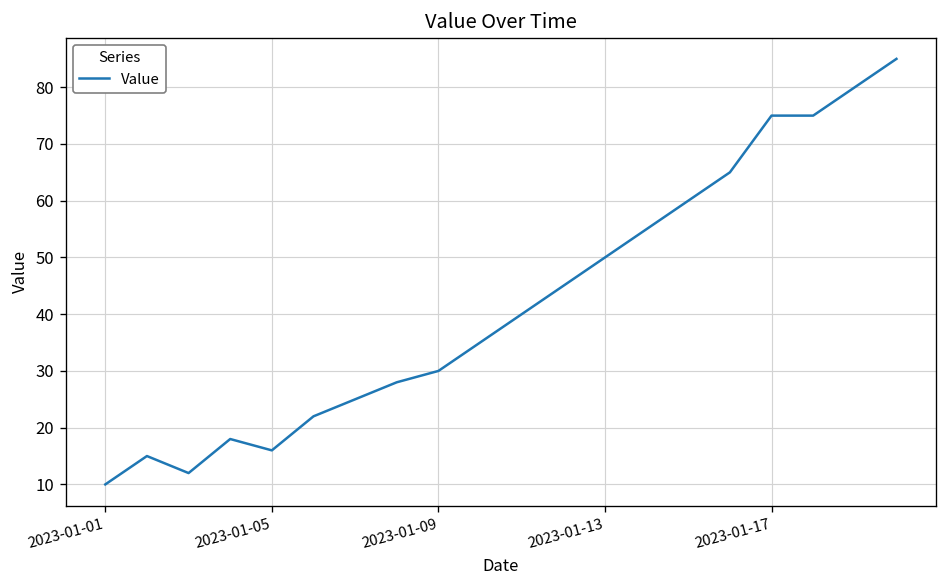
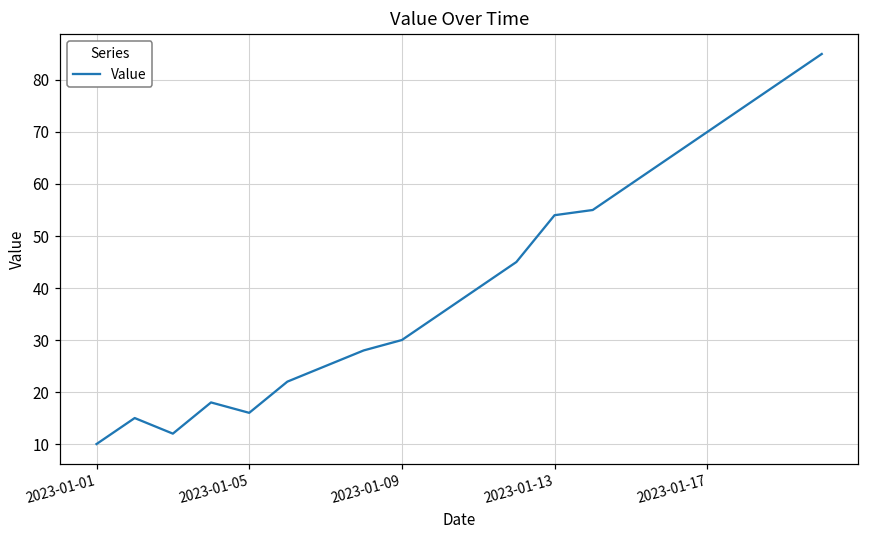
  {
    "2023-01-01": 10,
    "2023-01-05": 16,
    "2023-01-09": 30,
-   "2023-01-13": 50,
-   "2023-01-17": 75
+   "2023-01-13": 54,
+   "2023-01-17": 70
  }
